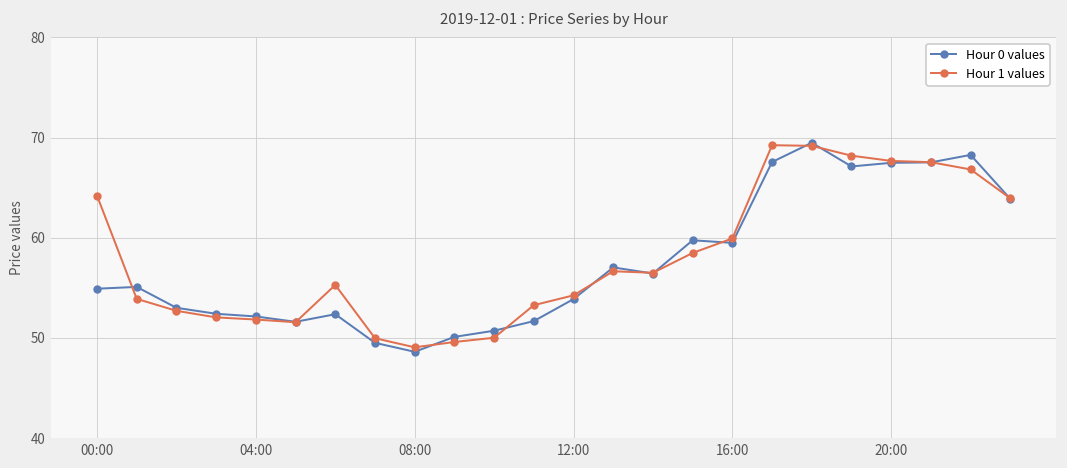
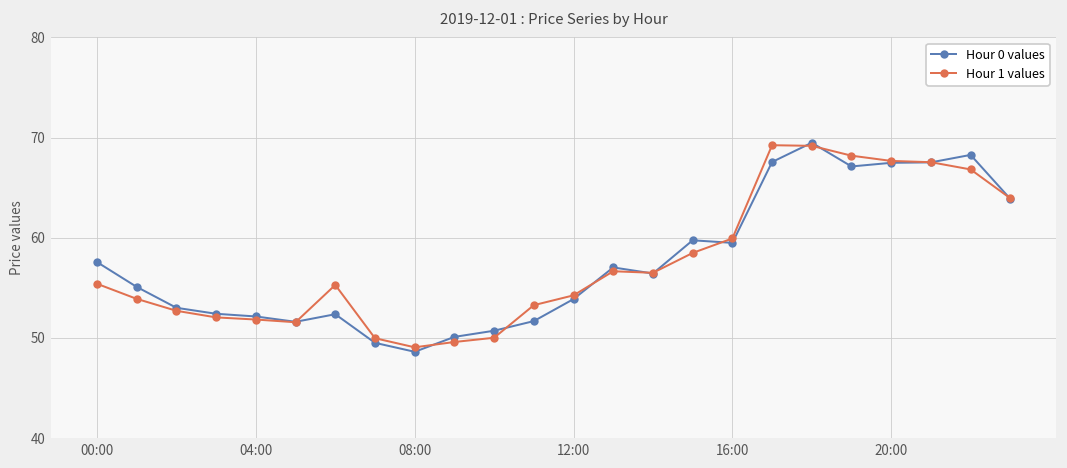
  {
    "Hour 0 values": {
-     "00:00": 55,
+     "00:00": 58,
      "04:00": 52,
      "08:00": 49,
      "12:00": 54,
      "16:00": 59
    },
    "Hour 1 values": {
-     "00:00": 64,
+     "00:00": 55,
      "04:00": 52,
      "08:00": 49,
      "12:00": 54,
      "16:00": 60
    }
  }
